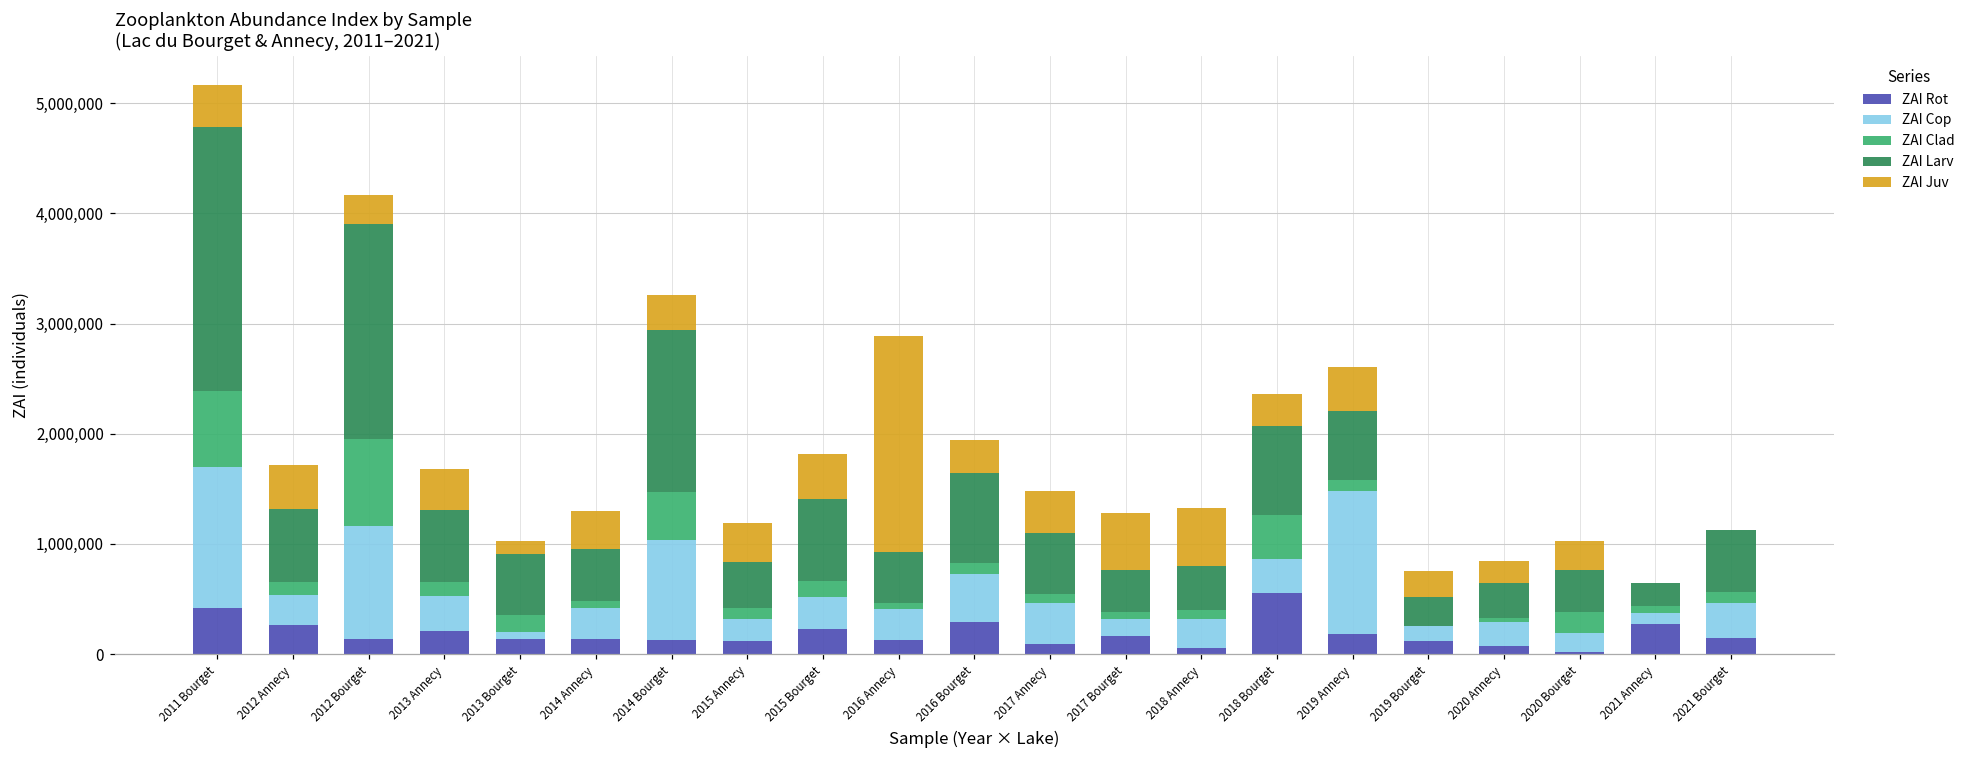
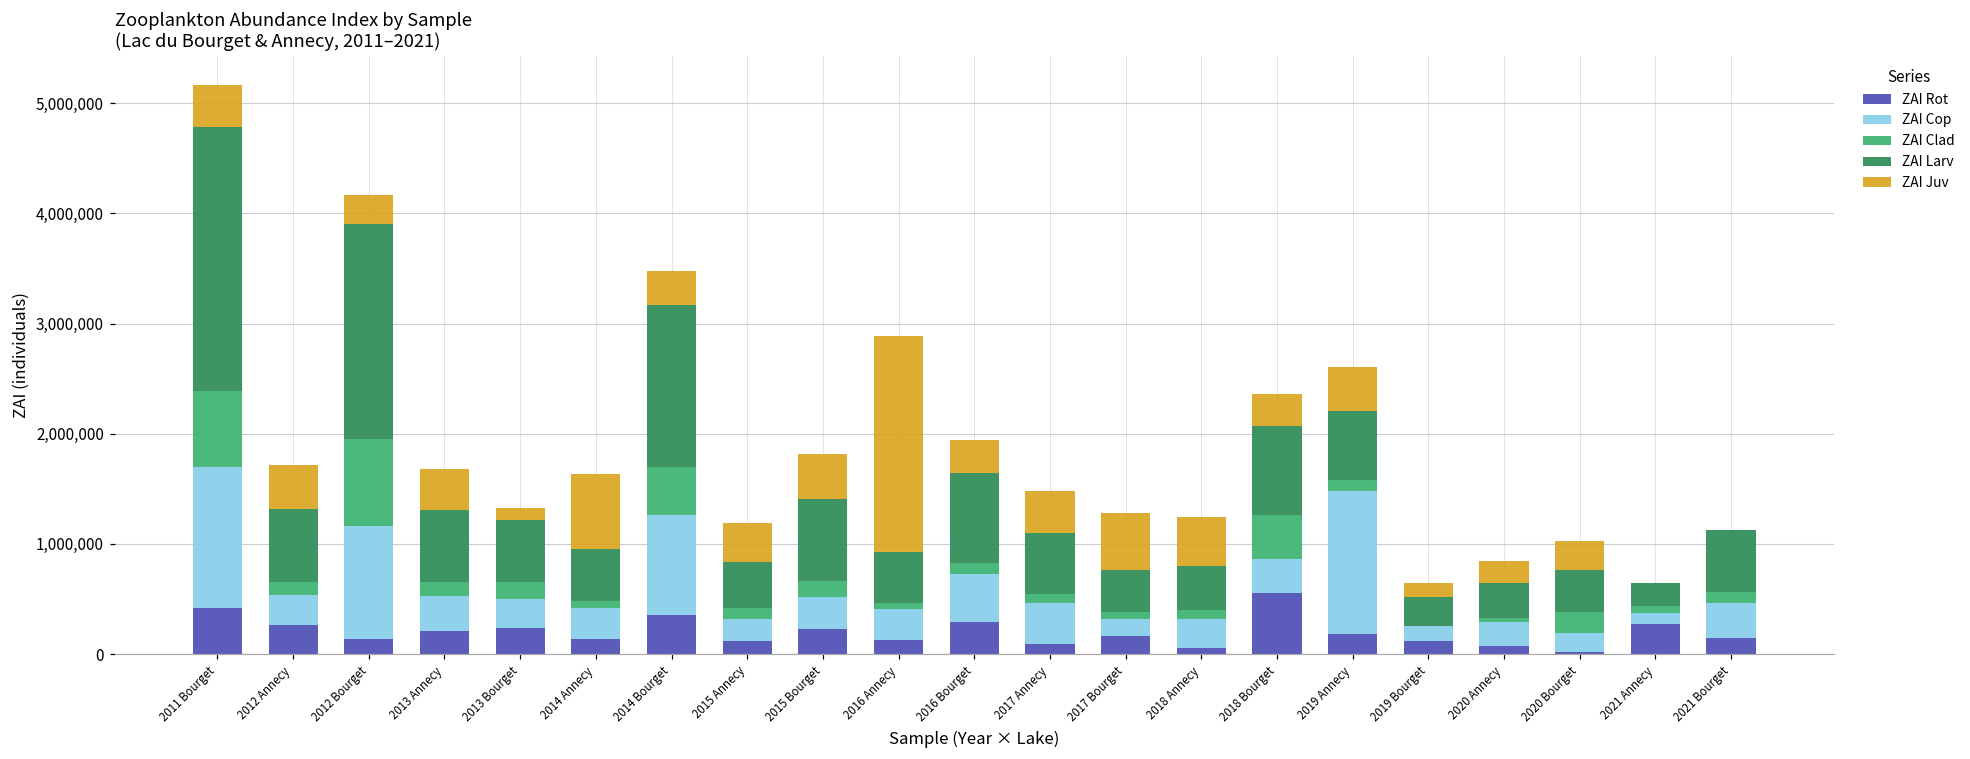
  {
    "ZAI Rot": {
      "2011 Bourget": "420,000",
      "2012 Annecy": "260,000",
      "2012 Bourget": "140,000",
      "2013 Annecy": "210,000",
-     "2013 Bourget": "130,000",
+     "2013 Bourget": "230,000",
      "2014 Annecy": "140,000",
-     "2014 Bourget": "130,000",
+     "2014 Bourget": "350,000",
      "2015 Annecy": "120,000",
      "2015 Bourget": "230,000",
      "2016 Annecy": "130,000",
      "2016 Bourget": "290,000",
      "2017 Annecy": "100,000",
      "2017 Bourget": "160,000",
      "2018 Annecy": "50,000",
      "2018 Bourget": "550,000",
      "2019 Annecy": "180,000",
      "2019 Bourget": "120,000",
      "2020 Annecy": "80,000",
      "2021 Annecy": "270,000",
      "2021 Bourget": "140,000"
    },
    "ZAI Cop": {
      "2011 Bourget": "1,280,000",
      "2012 Annecy": "270,000",
      "2012 Bourget": "1,020,000",
      "2013 Annecy": "320,000",
-     "2013 Bourget": "70,000",
+     "2013 Bourget": "270,000",
      "2014 Annecy": "280,000",
      "2014 Bourget": "910,000",
      "2015 Annecy": "200,000",
      "2015 Bourget": "290,000",
      "2016 Annecy": "280,000",
      "2016 Bourget": "430,000",
      "2017 Annecy": "370,000",
      "2017 Bourget": "160,000",
      "2018 Annecy": "270,000",
      "2018 Bourget": "310,000",
      "2019 Annecy": "1,300,000",
      "2019 Bourget": "130,000",
      "2020 Annecy": "220,000",
      "2020 Bourget": "170,000",
      "2021 Annecy": "110,000",
      "2021 Bourget": "320,000"
    },
    "ZAI Juv": {
      "2011 Bourget": "390,000",
      "2012 Annecy": "410,000",
      "2012 Bourget": "260,000",
      "2013 Annecy": "370,000",
      "2013 Bourget": "120,000",
-     "2014 Annecy": "340,000",
+     "2014 Annecy": "680,000",
      "2014 Bourget": "320,000",
      "2015 Annecy": "350,000",
      "2015 Bourget": "410,000",
      "2016 Annecy": "1,970,000",
      "2016 Bourget": "300,000",
      "2017 Annecy": "380,000",
      "2017 Bourget": "520,000",
-     "2018 Annecy": "520,000",
+     "2018 Annecy": "440,000",
      "2018 Bourget": "290,000",
      "2019 Annecy": "400,000",
-     "2019 Bourget": "230,000",
+     "2019 Bourget": "130,000",
      "2020 Annecy": "200,000",
      "2020 Bourget": "270,000",
      "2021 Annecy": "0",
      "2021 Bourget": "0"
    }
  }
